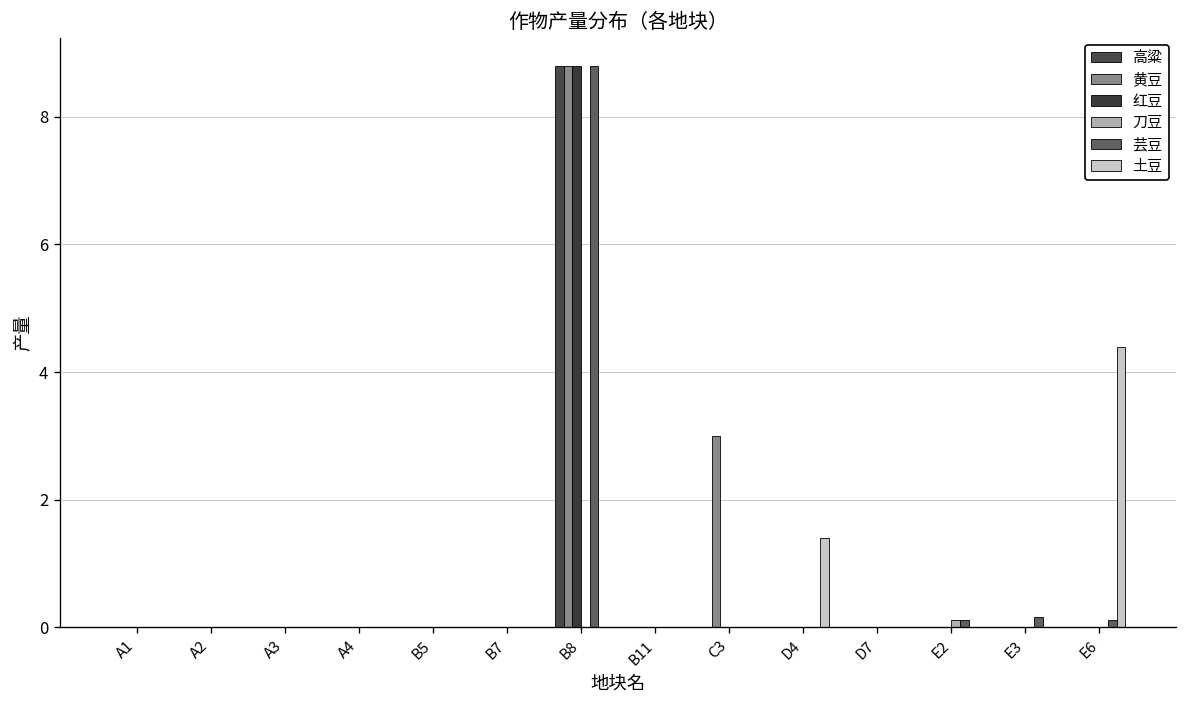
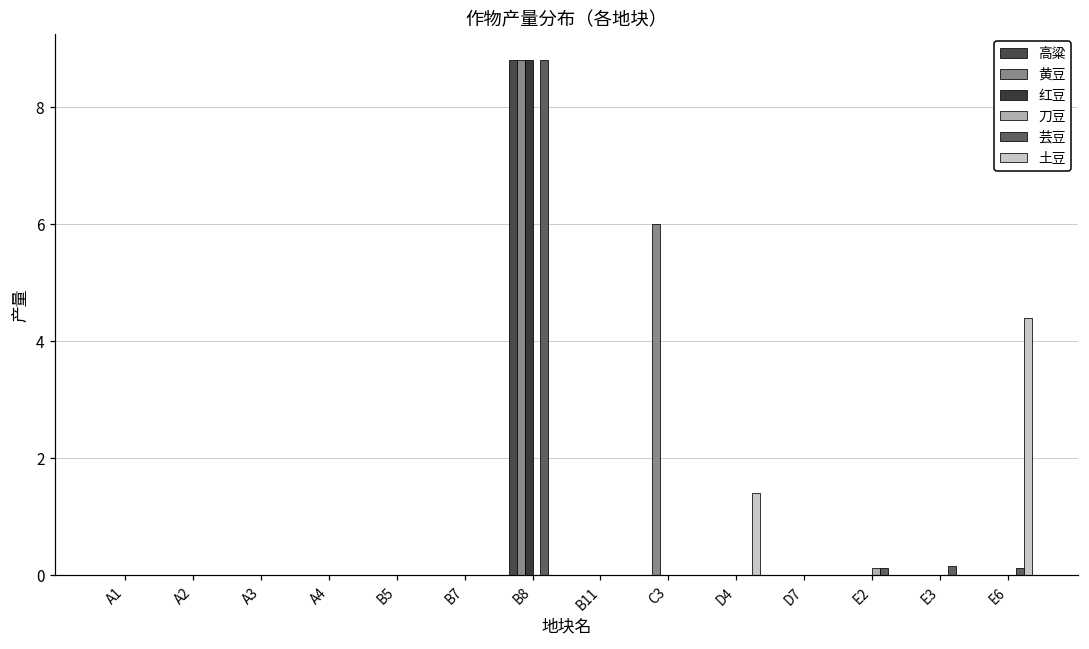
  {
    "黄豆": {
      "A1": 0,
      "A2": 0,
      "A3": 0,
      "A4": 0,
      "B5": 0,
      "B7": 0,
      "B8": 8.8,
      "B11": 0,
-     "C3": 3,
+     "C3": 6,
      "D4": 0,
      "D7": 0,
      "E2": 0,
      "E3": 0,
      "E6": 0
    }
  }
